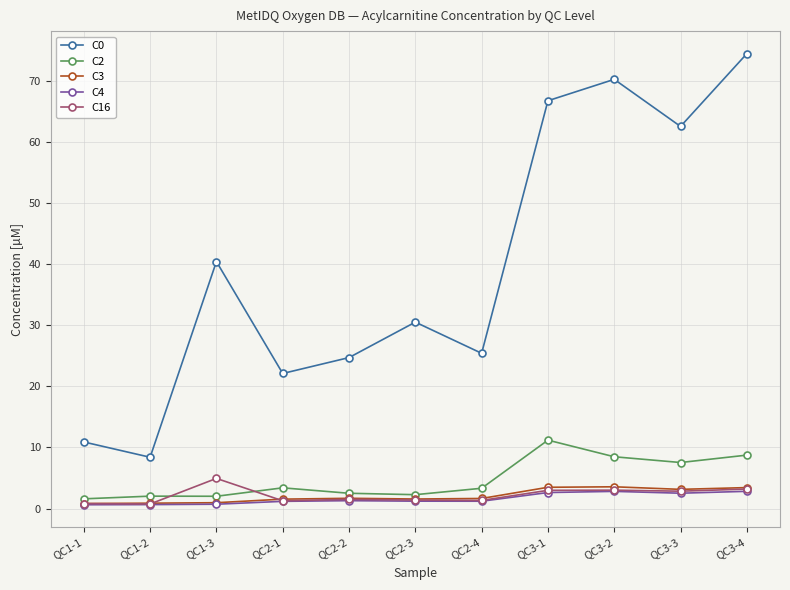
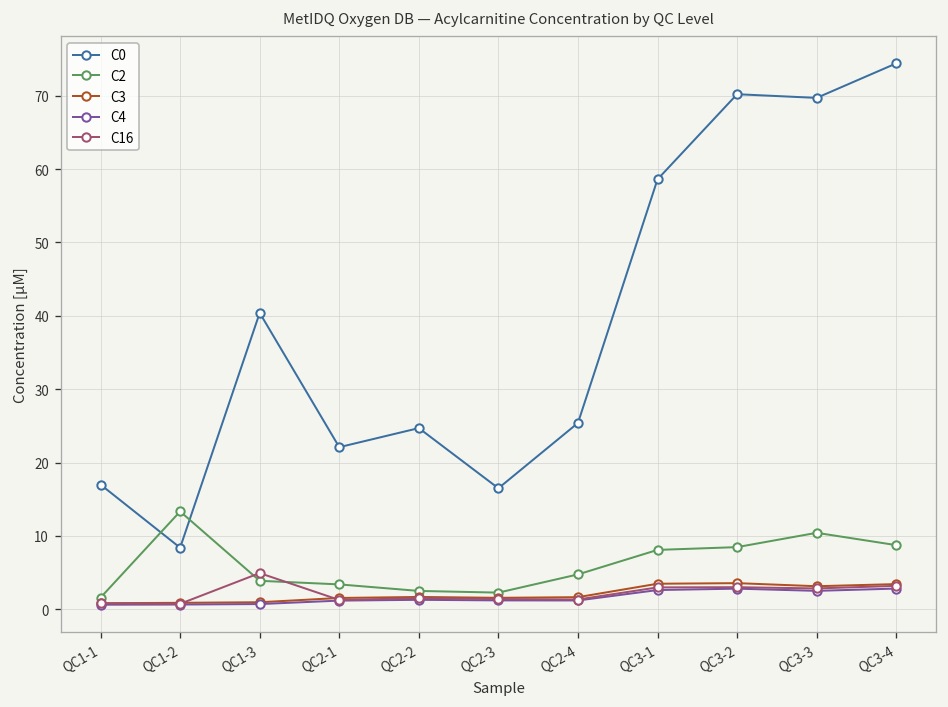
  {
    "C0": {
-     "QC1-1": 11,
+     "QC1-1": 17,
      "QC1-2": 8,
      "QC1-3": 40,
      "QC2-1": 22,
      "QC2-2": 25,
-     "QC2-3": 31,
+     "QC2-3": 17,
      "QC2-4": 25,
-     "QC3-1": 67,
+     "QC3-1": 59,
      "QC3-2": 70,
-     "QC3-3": 63,
+     "QC3-3": 70,
      "QC3-4": 74
    },
    "C2": {
      "QC1-1": 2,
-     "QC1-2": 2,
-     "QC1-3": 2,
+     "QC1-2": 13,
+     "QC1-3": 4,
      "QC2-1": 3,
      "QC2-2": 3,
      "QC2-3": 2,
-     "QC2-4": 3,
-     "QC3-1": 11,
+     "QC2-4": 5,
+     "QC3-1": 8,
      "QC3-2": 8,
-     "QC3-3": 8,
+     "QC3-3": 10,
      "QC3-4": 9
    },
    "C3": {
      "QC3-1": 3,
      "QC3-2": 4
    },
    "C16": {
      "QC1-3": 5
    }
  }
